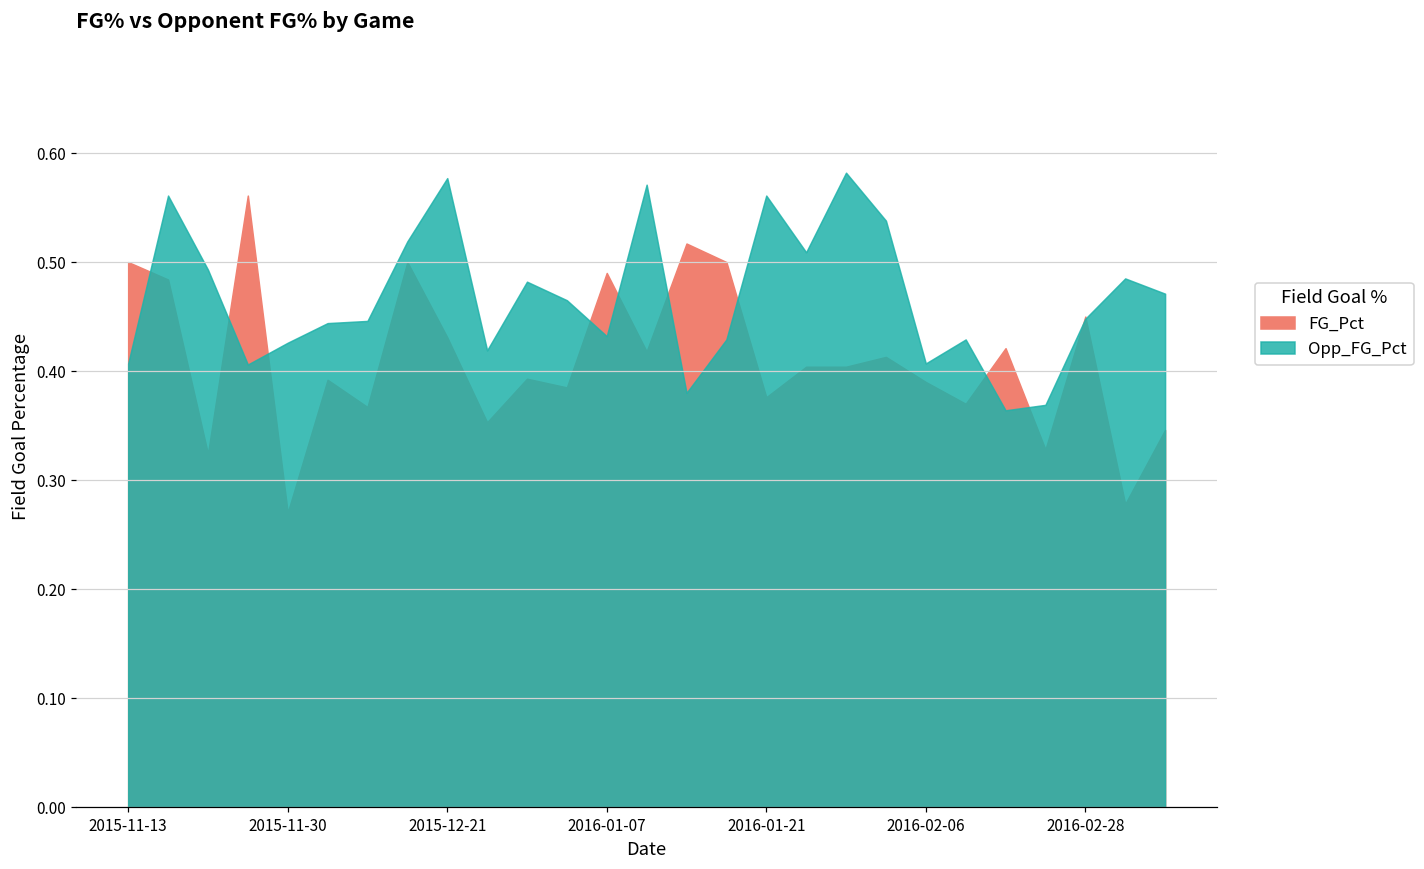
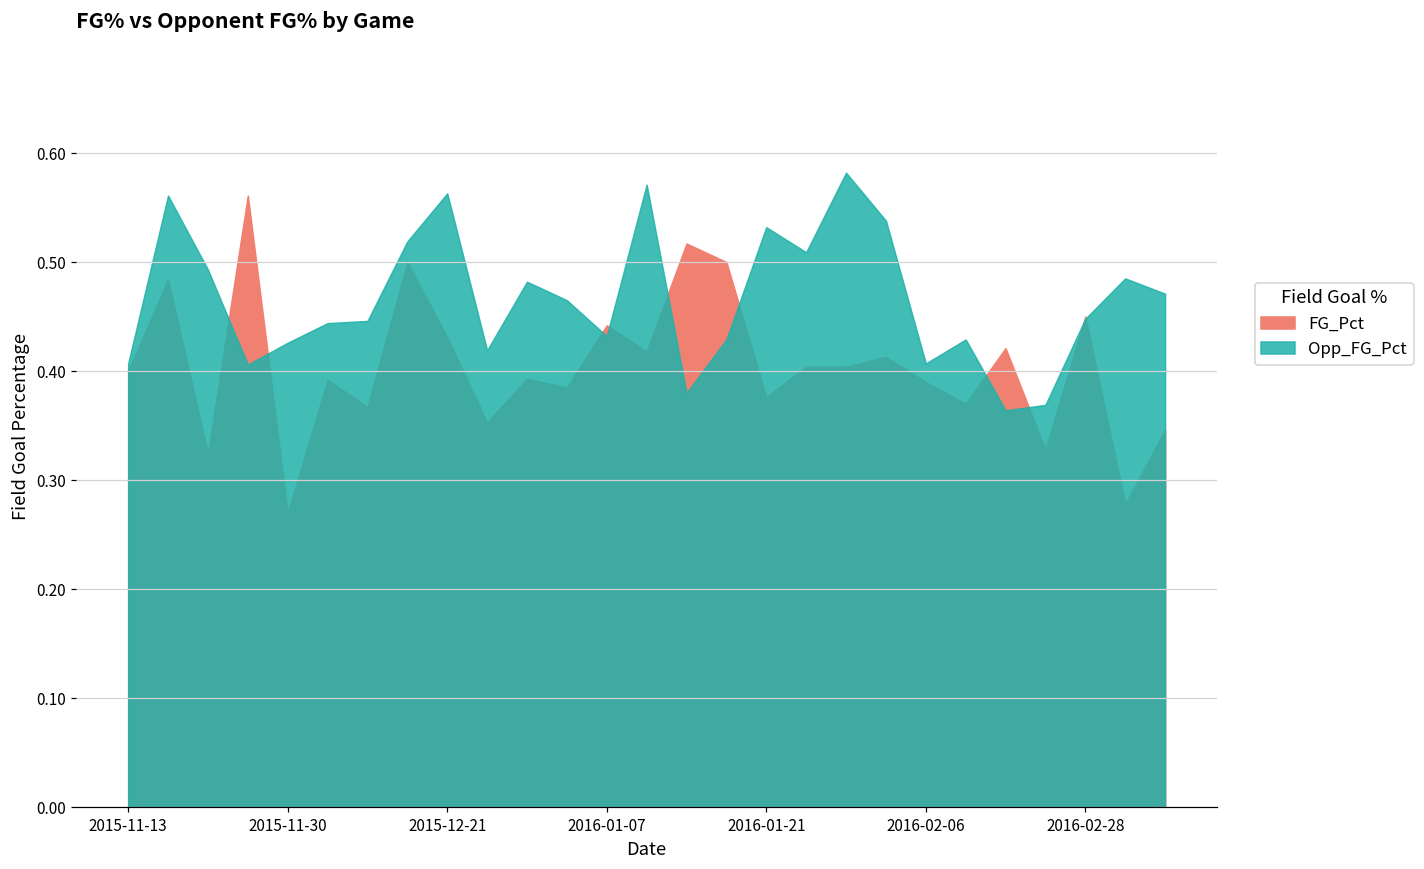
  {
    "FG_Pct": {
-     "2015-11-13": 0.5,
+     "2015-11-13": 0.4,
      "2015-11-30": 0.27,
      "2015-12-21": 0.43,
-     "2016-01-07": 0.49,
+     "2016-01-07": 0.44,
      "2016-01-21": 0.38,
      "2016-02-06": 0.39
    },
    "Opp_FG_Pct": {
      "2015-11-13": 0.41,
      "2015-11-30": 0.43,
-     "2015-12-21": 0.58,
+     "2015-12-21": 0.56,
      "2016-01-07": 0.43,
-     "2016-01-21": 0.56,
+     "2016-01-21": 0.53,
      "2016-02-06": 0.41
    }
  }
